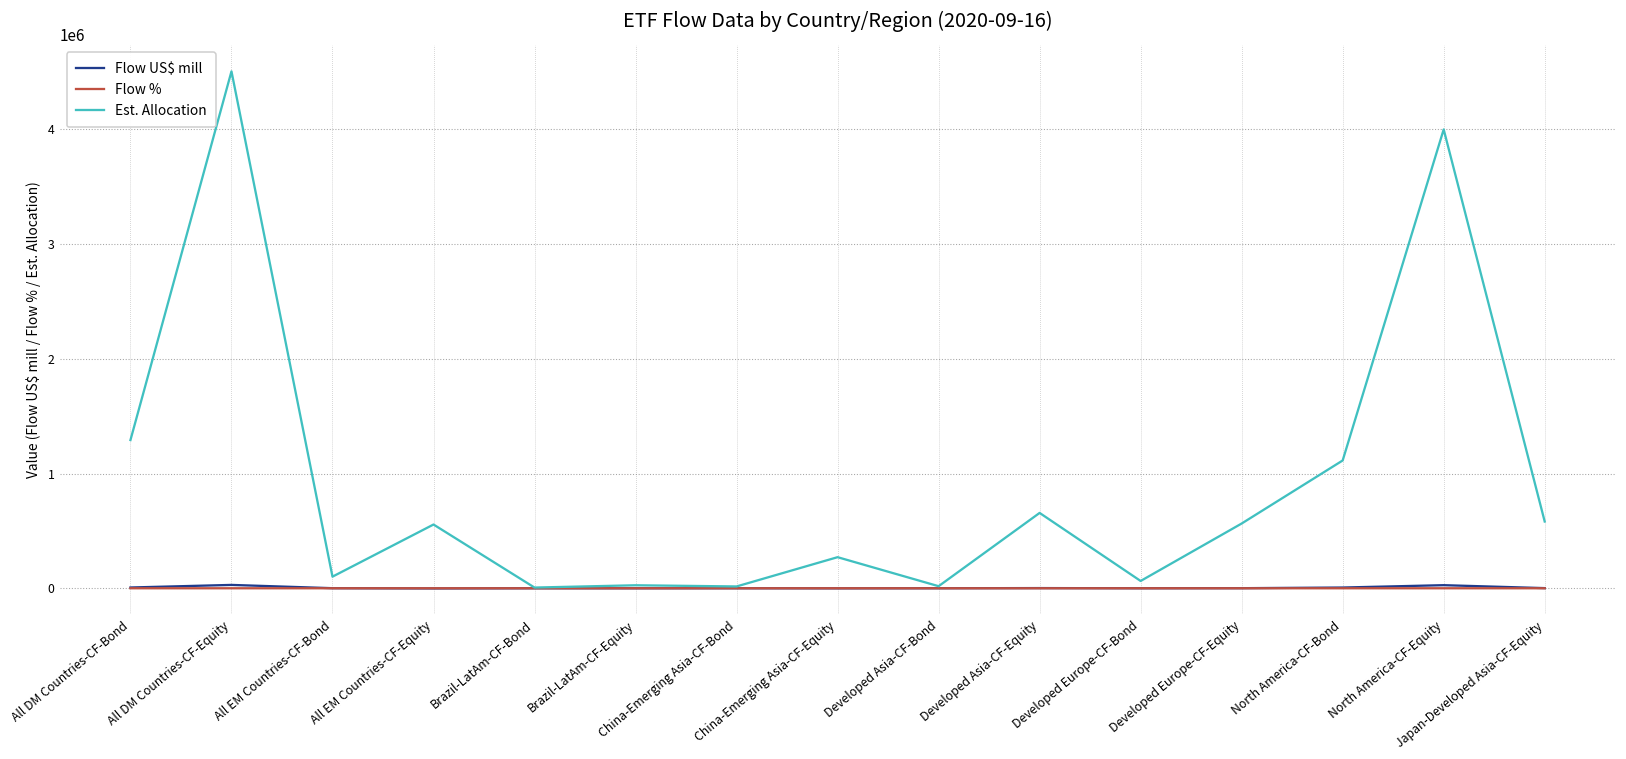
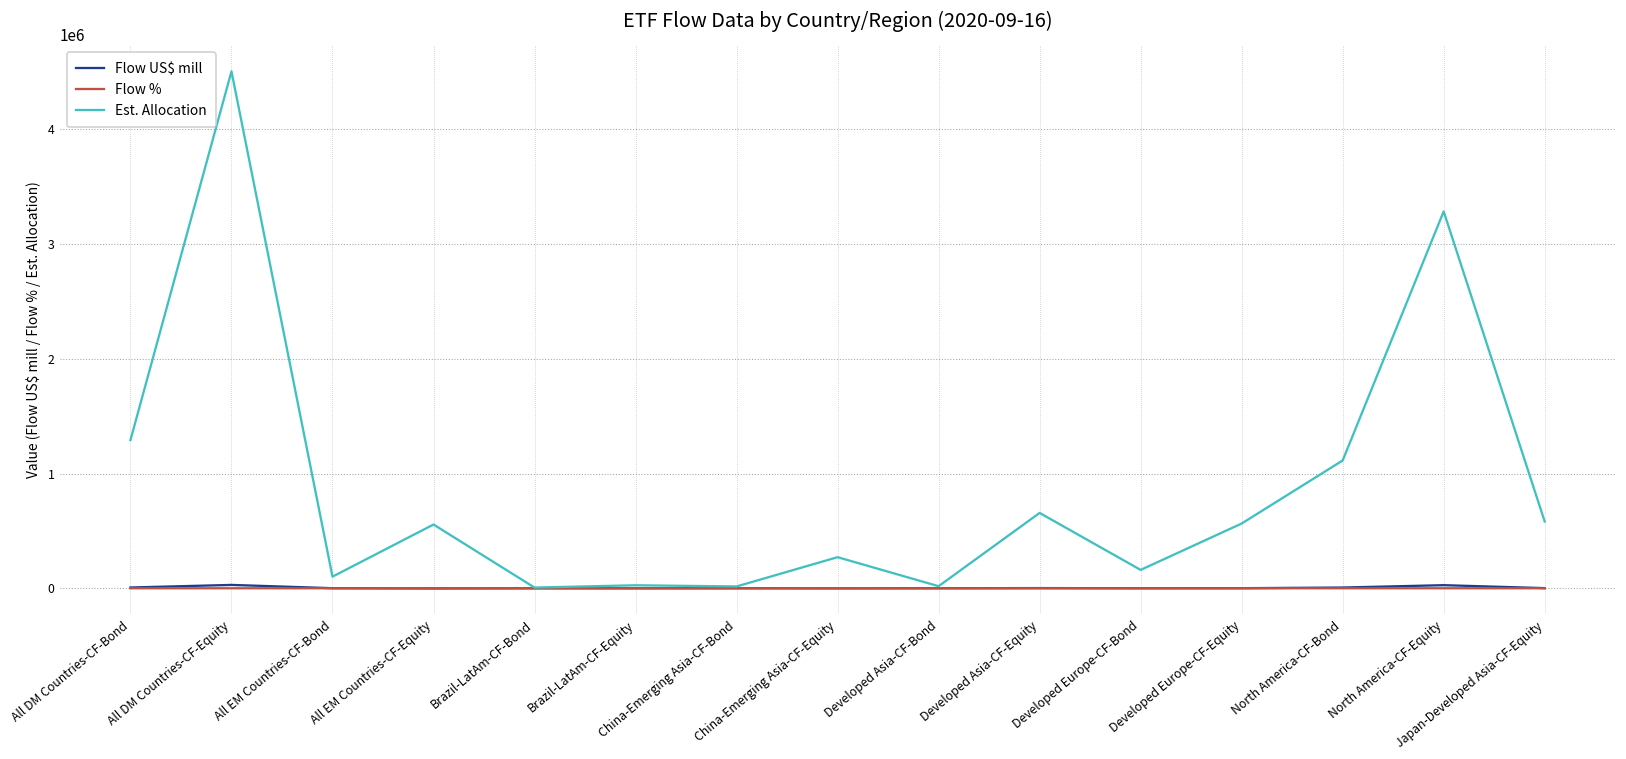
  {
    "Flow US$ mill": {
      "All DM Countries-CF-Equity": 30000,
      "North America-CF-Equity": 30000
    },
    "Flow %": {
      "All DM Countries-CF-Equity": 0,
      "North America-CF-Equity": 0
    },
    "Est. Allocation": {
      "All DM Countries-CF-Bond": 1290000,
      "All DM Countries-CF-Equity": 4500000,
      "All EM Countries-CF-Bond": 100000,
      "All EM Countries-CF-Equity": 560000,
      "Brazil-LatAm-CF-Equity": 30000,
      "China-Emerging Asia-CF-Equity": 270000,
      "Developed Asia-CF-Equity": 660000,
-     "Developed Europe-CF-Bond": 60000,
+     "Developed Europe-CF-Bond": 160000,
      "Developed Europe-CF-Equity": 560000,
      "North America-CF-Bond": 1110000,
-     "North America-CF-Equity": 4000000,
+     "North America-CF-Equity": 3280000,
      "Japan-Developed Asia-CF-Equity": 580000
    }
  }
